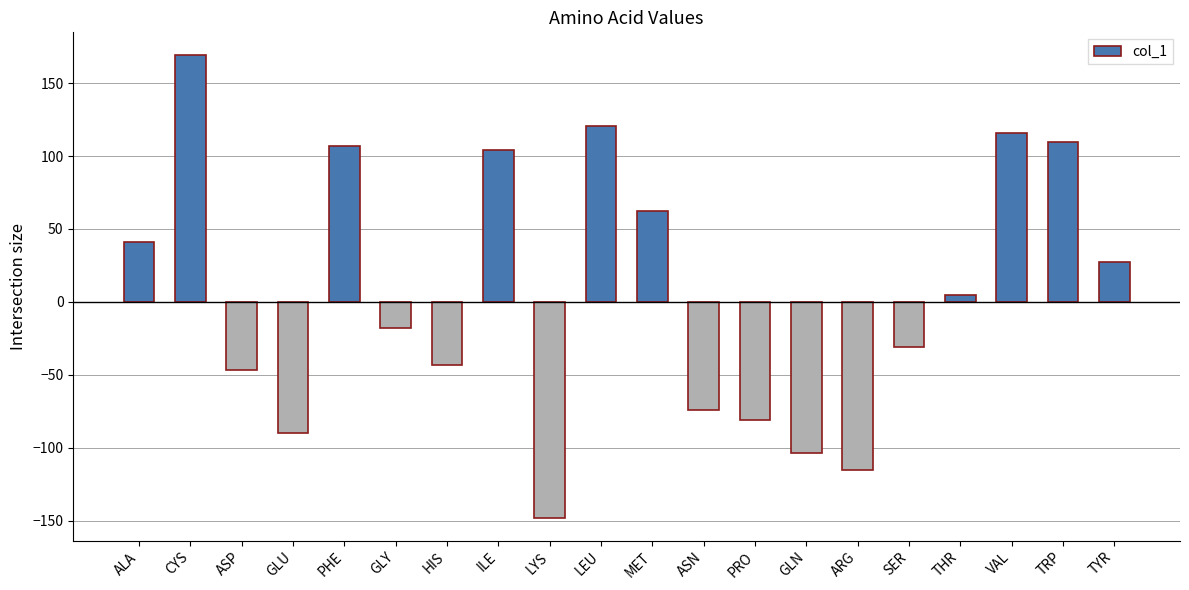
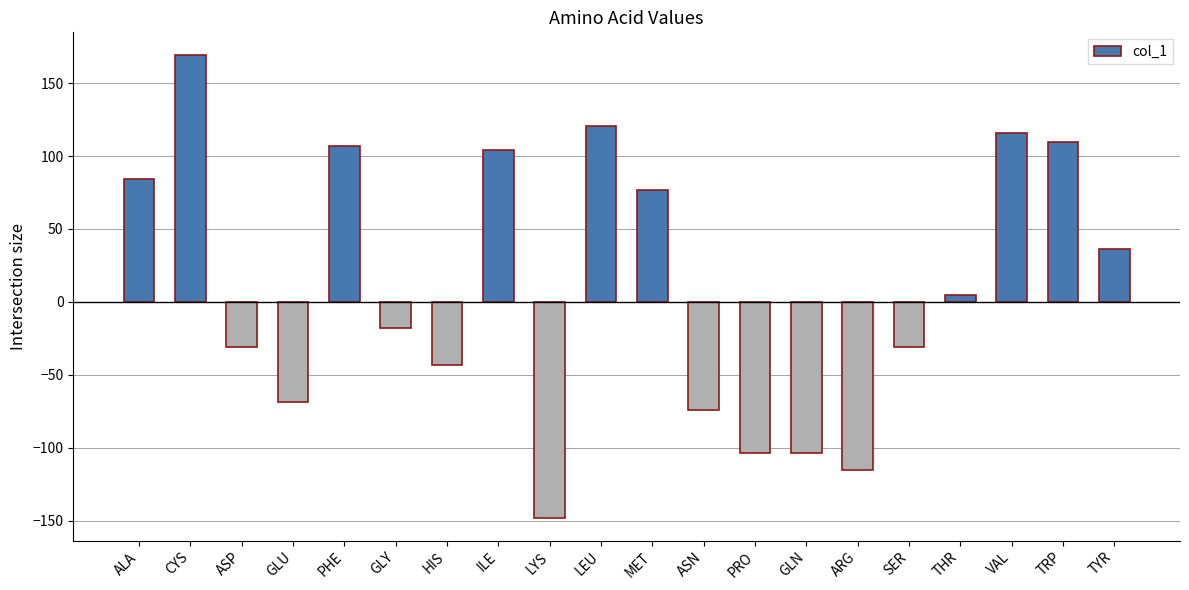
  {
-   "ALA": 41,
+   "ALA": 85,
    "CYS": 169,
-   "ASP": -47,
-   "GLU": -90,
+   "ASP": -31,
+   "GLU": -69,
    "PHE": 107,
    "GLY": -18,
    "HIS": -43,
    "ILE": 104,
    "LYS": -148,
    "LEU": 121,
-   "MET": 62,
+   "MET": 77,
    "ASN": -74,
-   "PRO": -81,
+   "PRO": -104,
    "GLN": -104,
    "ARG": -115,
    "SER": -31,
    "THR": 4,
    "VAL": 116,
    "TRP": 110,
-   "TYR": 28
+   "TYR": 36
  }
